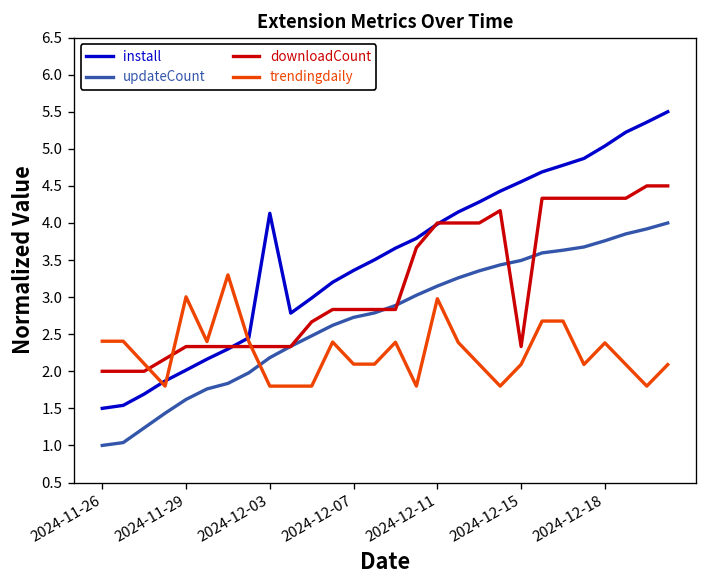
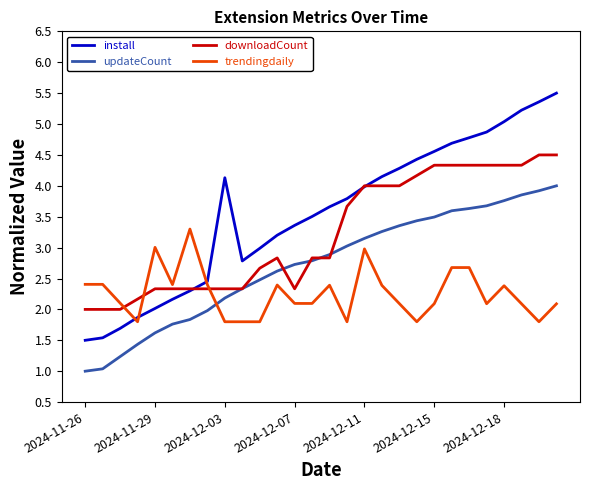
  {
    "install": {
      "2024-11-29": 2.0,
      "2024-12-03": 4.1,
      "2024-12-07": 3.4,
      "2024-12-15": 4.6,
      "2024-12-18": 5.0
    },
    "updateCount": {
      "2024-11-29": 1.6,
      "2024-12-03": 2.2,
      "2024-12-07": 2.7,
      "2024-12-11": 3.1,
      "2024-12-15": 3.5,
      "2024-12-18": 3.8
    },
    "downloadCount": {
      "2024-11-29": 2.3,
      "2024-12-03": 2.3,
-     "2024-12-07": 2.8,
-     "2024-12-15": 2.3,
+     "2024-12-07": 2.3,
+     "2024-12-15": 4.3,
      "2024-12-18": 4.3
    },
    "trendingdaily": {
      "2024-11-29": 3.0,
      "2024-12-03": 1.8,
      "2024-12-07": 2.1,
      "2024-12-11": 3.0,
      "2024-12-15": 2.1,
      "2024-12-18": 2.4
    }
  }
